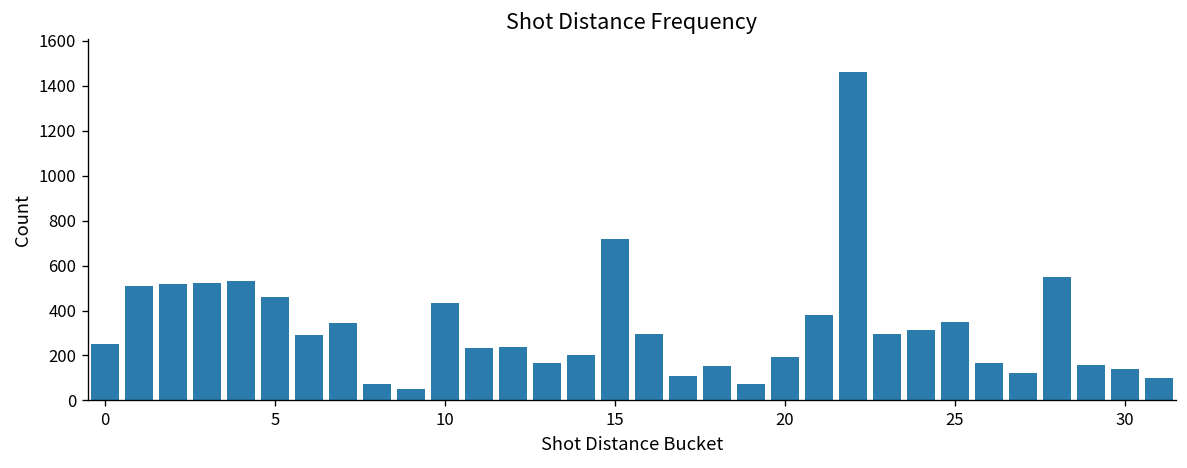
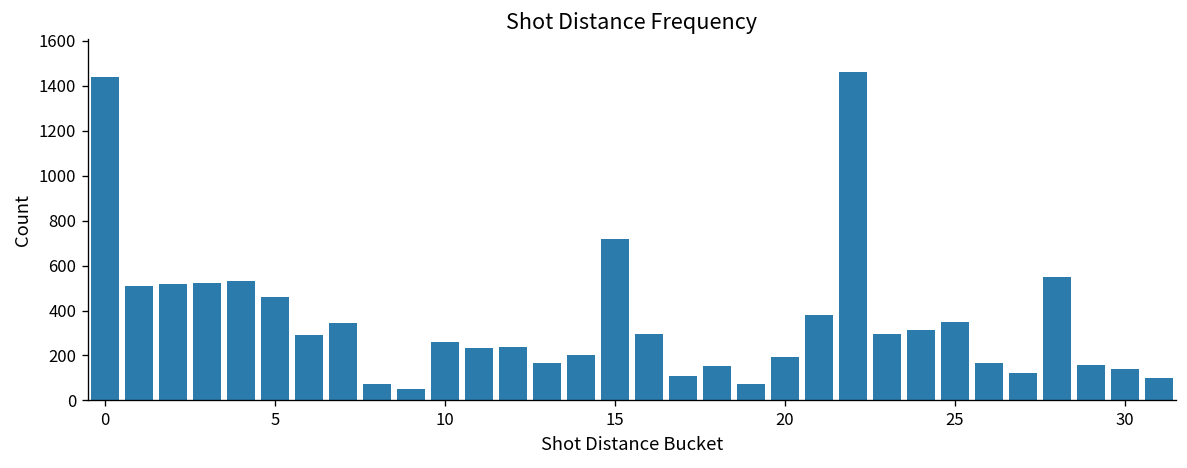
  {
-   "0": 250,
+   "0": 1440,
    "5": 460,
-   "10": 430,
+   "10": 260,
    "15": 720,
    "20": 200,
    "25": 350,
    "30": 140
  }
